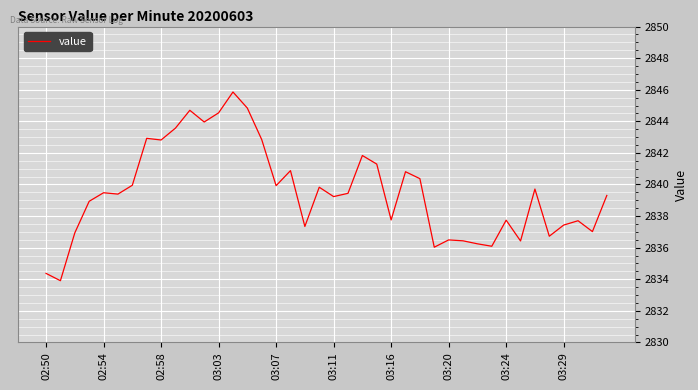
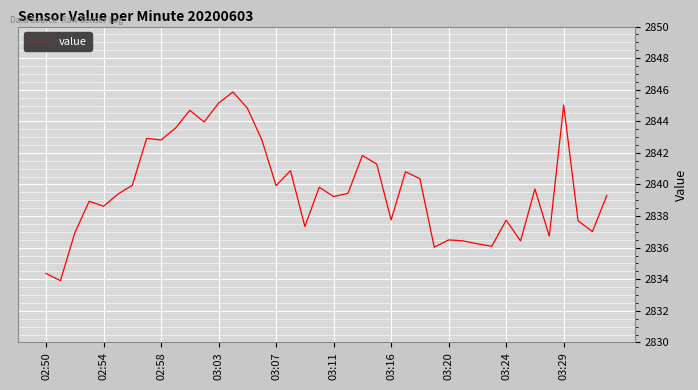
  {
    "02:50": 2834.4,
-   "02:54": 2839.5,
+   "02:54": 2838.6,
    "02:58": 2842.8,
-   "03:03": 2844.5,
+   "03:03": 2845.2,
    "03:07": 2839.9,
    "03:11": 2839.2,
    "03:16": 2837.8,
    "03:20": 2836.5,
    "03:24": 2837.7,
-   "03:29": 2837.4
+   "03:29": 2845.0
  }
